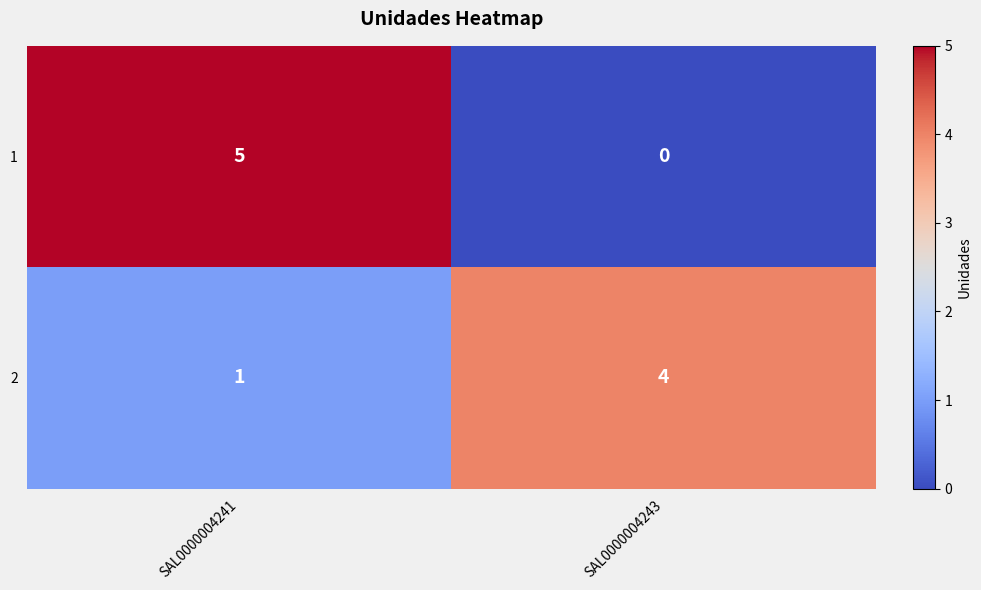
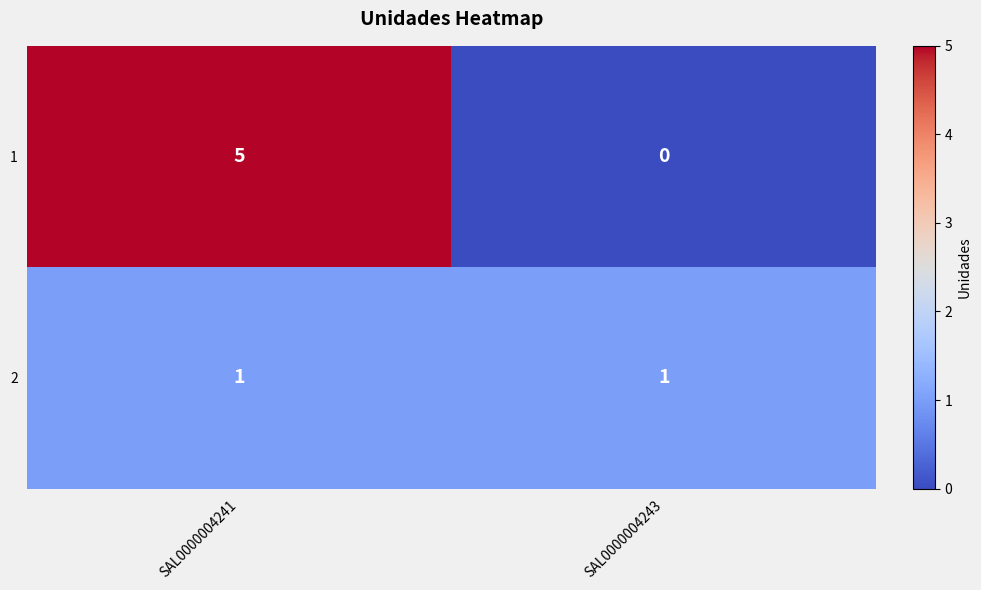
  {
    "1": {
      "SAL0000004241": 5,
      "SAL0000004243": 0
    },
    "2": {
      "SAL0000004241": 1,
-     "SAL0000004243": 4
+     "SAL0000004243": 1
    }
  }
